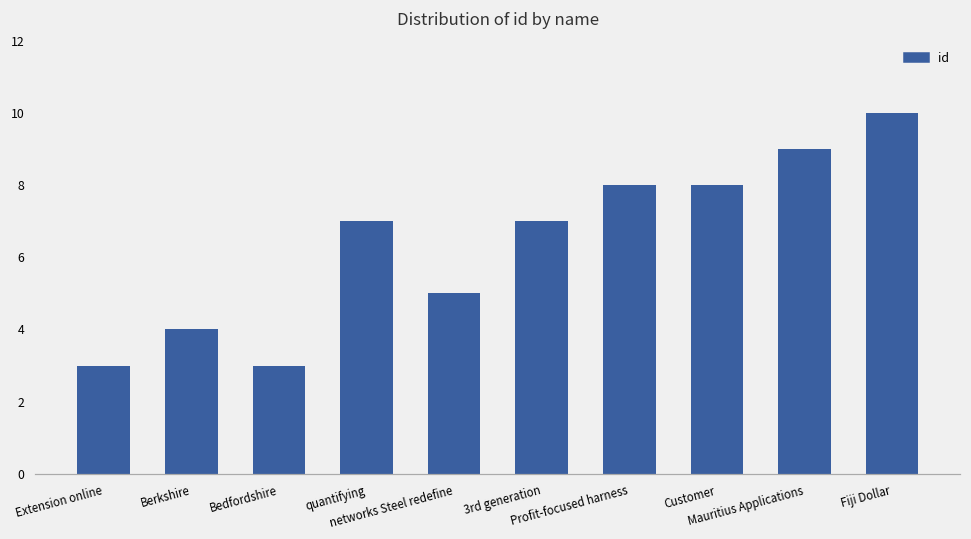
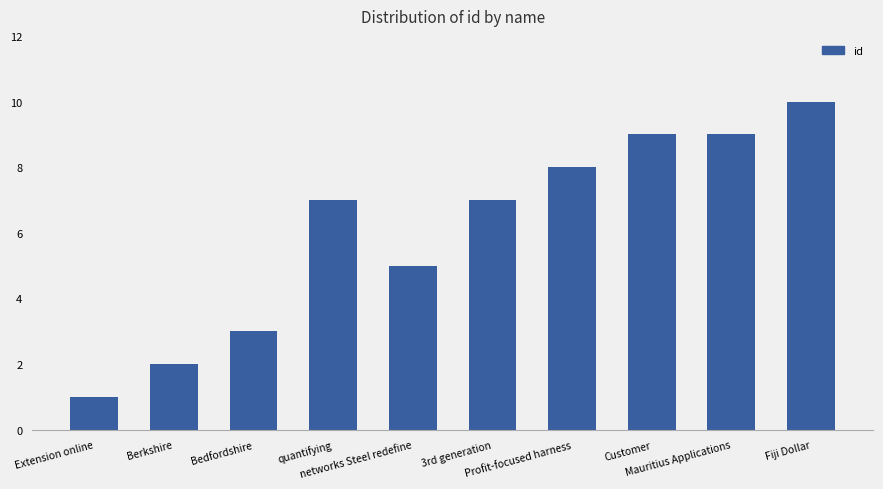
  {
-   "Extension online": 3,
-   "Berkshire": 4,
+   "Extension online": 1,
+   "Berkshire": 2,
    "Bedfordshire": 3,
    "quantifying": 7,
    "networks Steel redefine": 5,
    "3rd generation": 7,
    "Profit-focused harness": 8,
-   "Customer": 8,
+   "Customer": 9,
    "Mauritius Applications": 9,
    "Fiji Dollar": 10
  }
